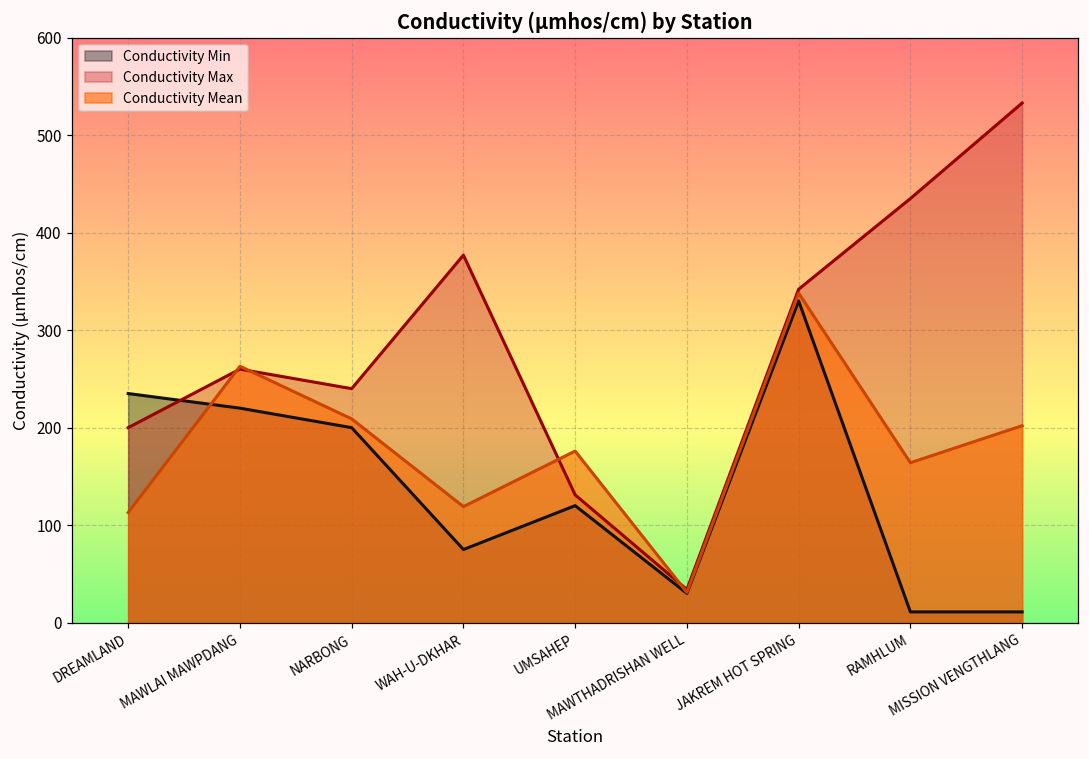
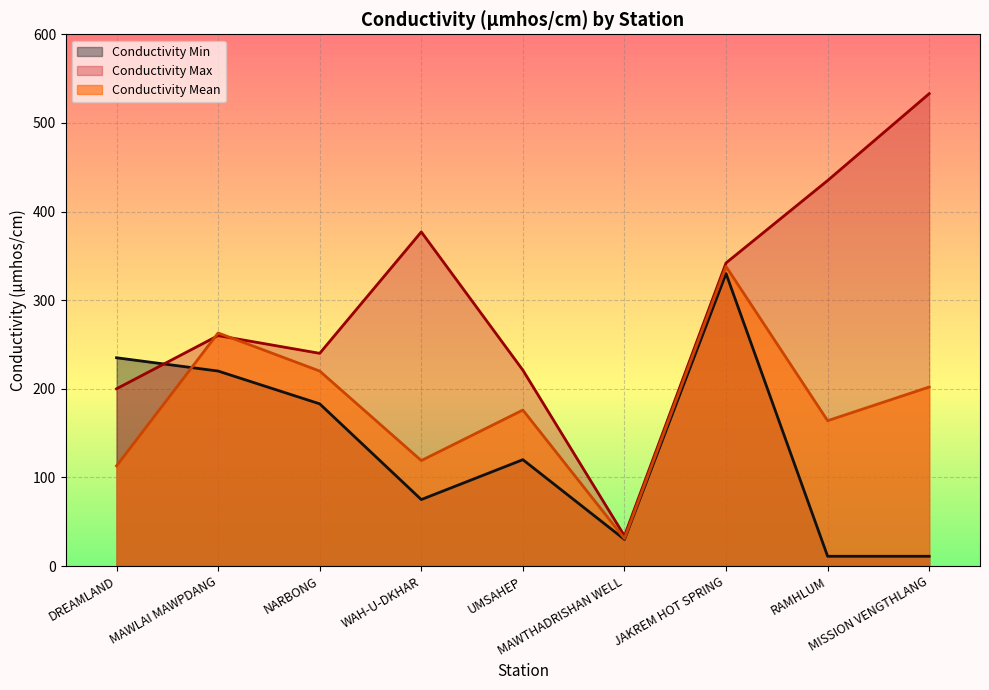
  {
    "Conductivity Min": {
      "DREAMLAND": 240,
      "MAWLAI MAWPDANG": 220,
-     "NARBONG": 200,
+     "NARBONG": 180,
      "WAH-U-DKHAR": 80,
      "UMSAHEP": 120,
      "JAKREM HOT SPRING": 330,
      "RAMHLUM": 10,
      "MISSION VENGTHLANG": 10
    },
    "Conductivity Max": {
      "DREAMLAND": 200,
      "MAWLAI MAWPDANG": 260,
      "NARBONG": 240,
      "WAH-U-DKHAR": 380,
-     "UMSAHEP": 130,
+     "UMSAHEP": 220,
      "MAWTHADRISHAN WELL": 30,
      "JAKREM HOT SPRING": 340,
      "RAMHLUM": 440,
      "MISSION VENGTHLANG": 530
    },
    "Conductivity Mean": {
      "DREAMLAND": 110,
      "MAWLAI MAWPDANG": 260,
-     "NARBONG": 210,
+     "NARBONG": 220,
      "WAH-U-DKHAR": 120,
      "UMSAHEP": 180,
      "JAKREM HOT SPRING": 340,
      "RAMHLUM": 160,
      "MISSION VENGTHLANG": 200
    }
  }
